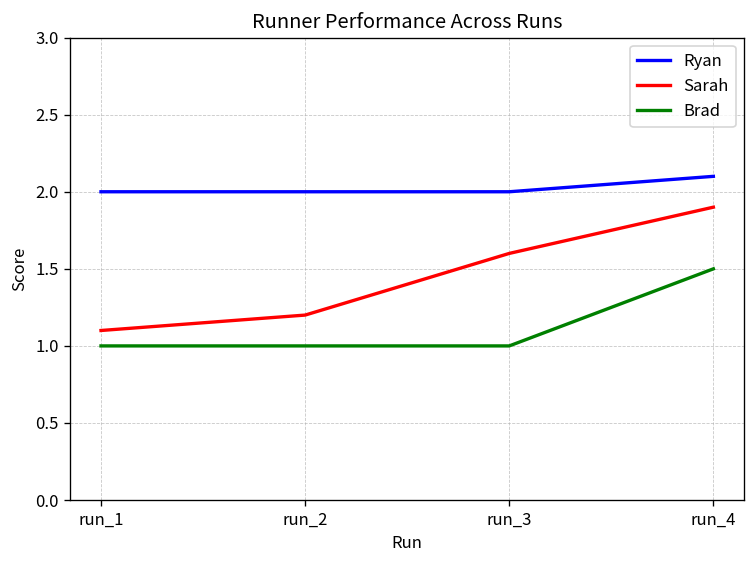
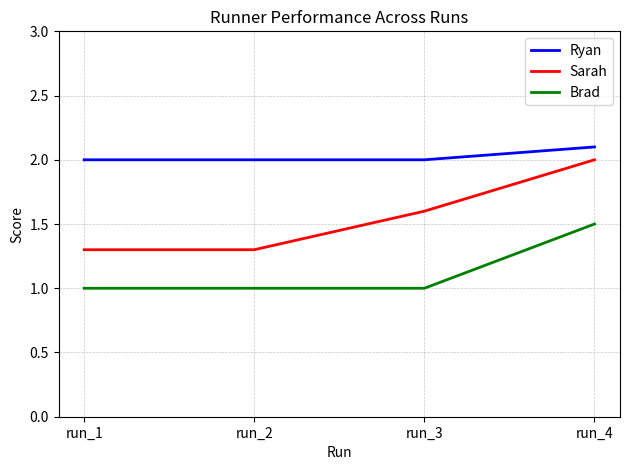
  {
    "Ryan": {
      "run_1": 2.0,
      "run_2": 2.0,
      "run_3": 2.0,
      "run_4": 2.1
    },
    "Sarah": {
-     "run_1": 1.1,
-     "run_2": 1.2,
+     "run_1": 1.3,
+     "run_2": 1.3,
      "run_3": 1.6,
-     "run_4": 1.9
+     "run_4": 2.0
    },
    "Brad": {
      "run_1": 1.0,
      "run_2": 1.0,
      "run_3": 1.0,
      "run_4": 1.5
    }
  }
